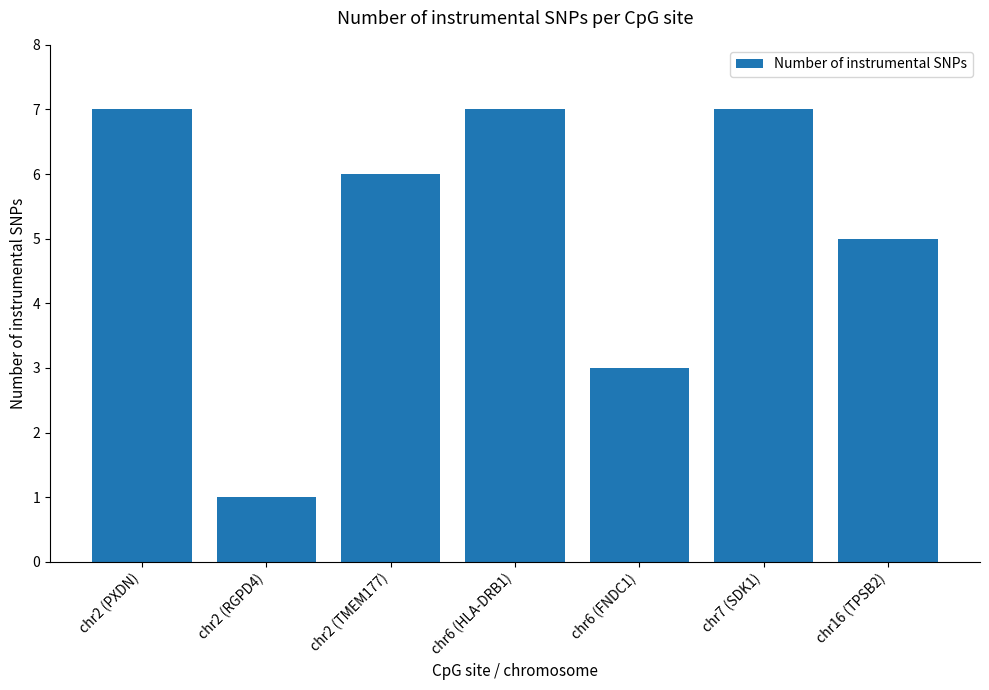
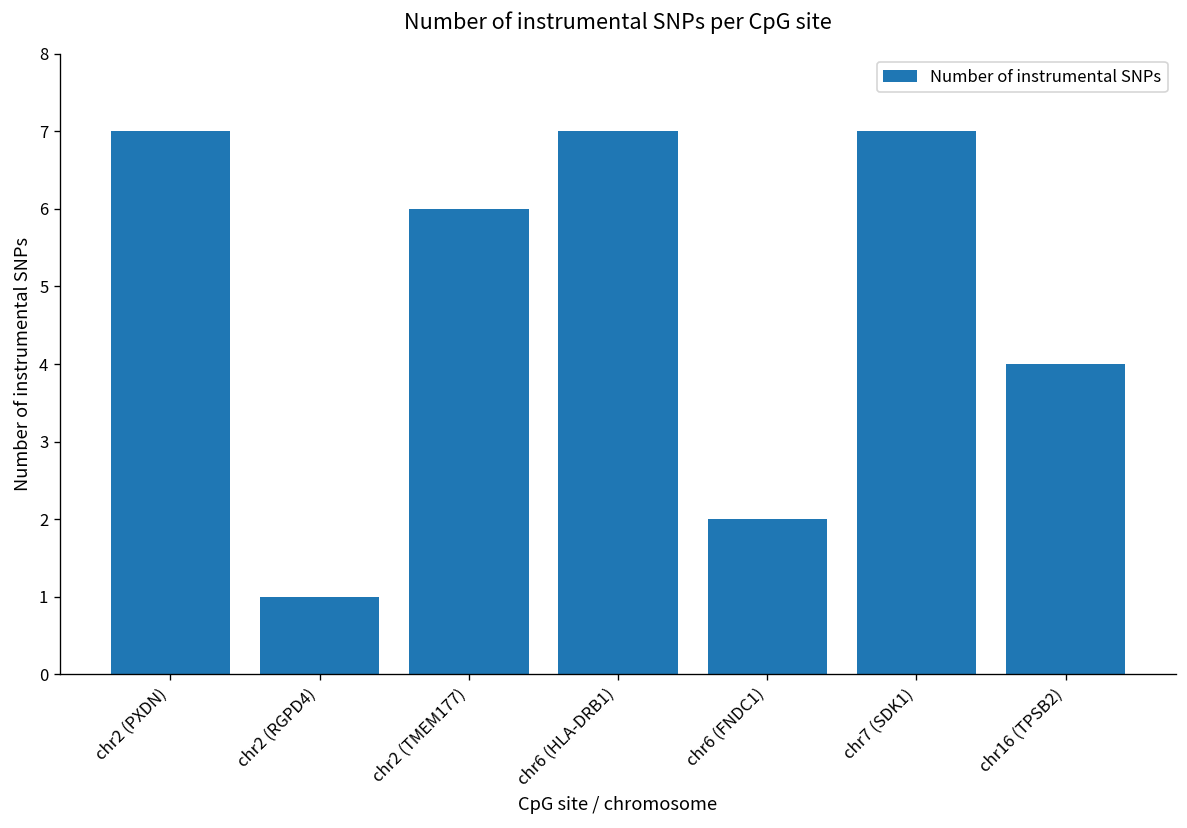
  {
    "chr2 (PXDN)": 7,
    "chr2 (RGPD4)": 1,
    "chr2 (TMEM177)": 6,
    "chr6 (HLA-DRB1)": 7,
-   "chr6 (FNDC1)": 3,
+   "chr6 (FNDC1)": 2,
    "chr7 (SDK1)": 7,
-   "chr16 (TPSB2)": 5
+   "chr16 (TPSB2)": 4
  }
